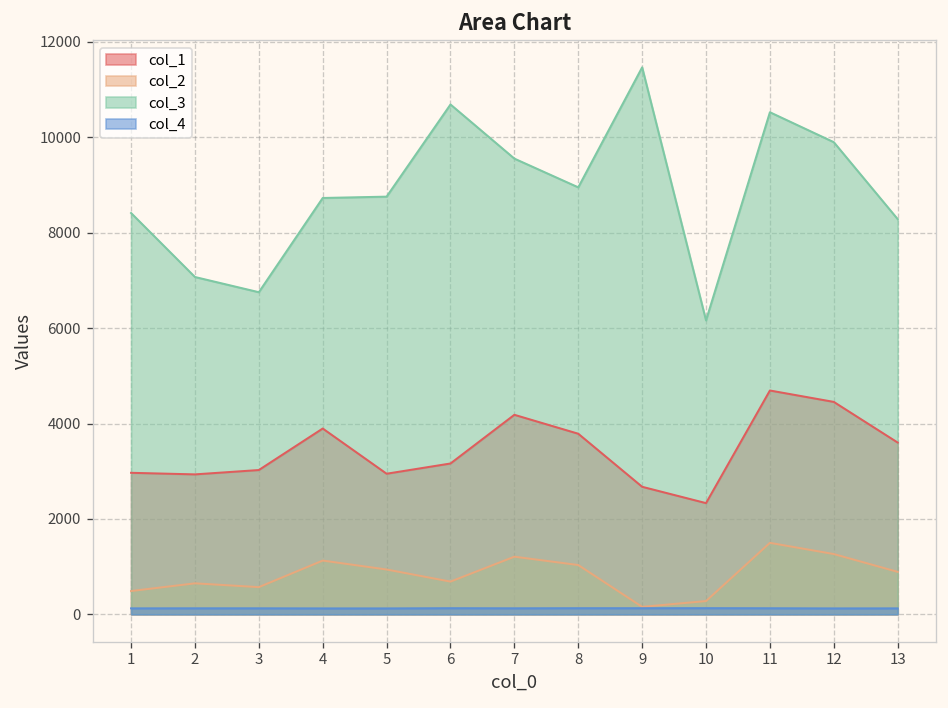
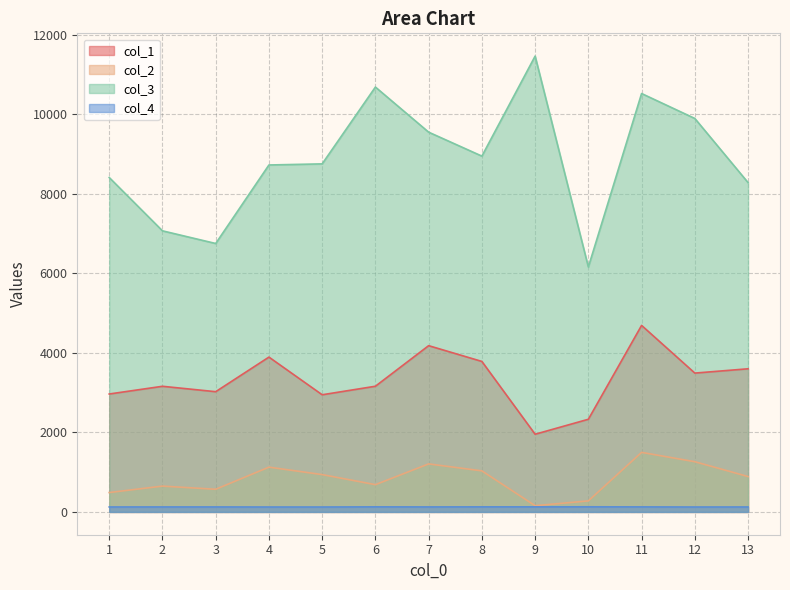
  {
    "col_1": {
      "1": 3000,
-     "2": 2900,
+     "2": 3200,
      "3": 3000,
      "4": 3900,
      "5": 2900,
      "6": 3200,
      "7": 4200,
      "8": 3800,
-     "9": 2700,
+     "9": 2000,
      "10": 2300,
      "11": 4700,
-     "12": 4500,
+     "12": 3500,
      "13": 3600
    },
    "col_2": {
      "1": 500,
      "2": 600,
      "3": 600,
      "4": 1100,
      "5": 900,
      "6": 700,
      "7": 1200,
      "8": 1000,
      "10": 300,
      "11": 1500,
      "12": 1300,
      "13": 900
    },
    "col_3": {
      "1": 8400,
      "2": 7100,
      "3": 6800,
      "4": 8700,
      "5": 8800,
      "6": 10700,
      "7": 9600,
      "8": 9000,
      "9": 11500,
      "10": 6200,
      "11": 10500,
      "12": 9900,
      "13": 8300
    },
    "col_4": {
      "1": 100,
      "2": 100,
      "3": 100,
      "4": 100,
      "5": 100,
      "6": 100,
      "7": 100,
      "8": 100,
      "10": 100,
      "11": 100,
      "12": 100,
      "13": 100
    }
  }
